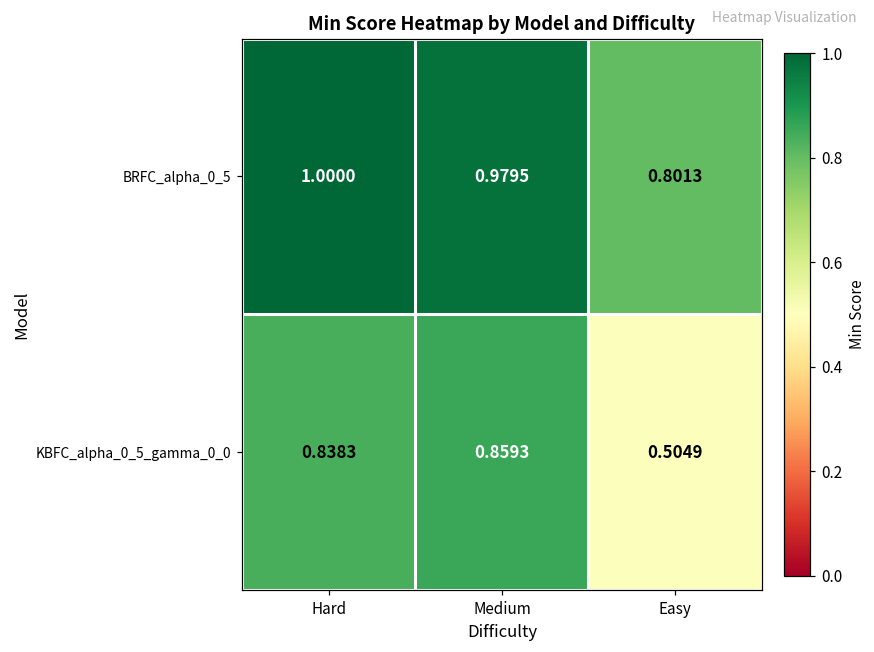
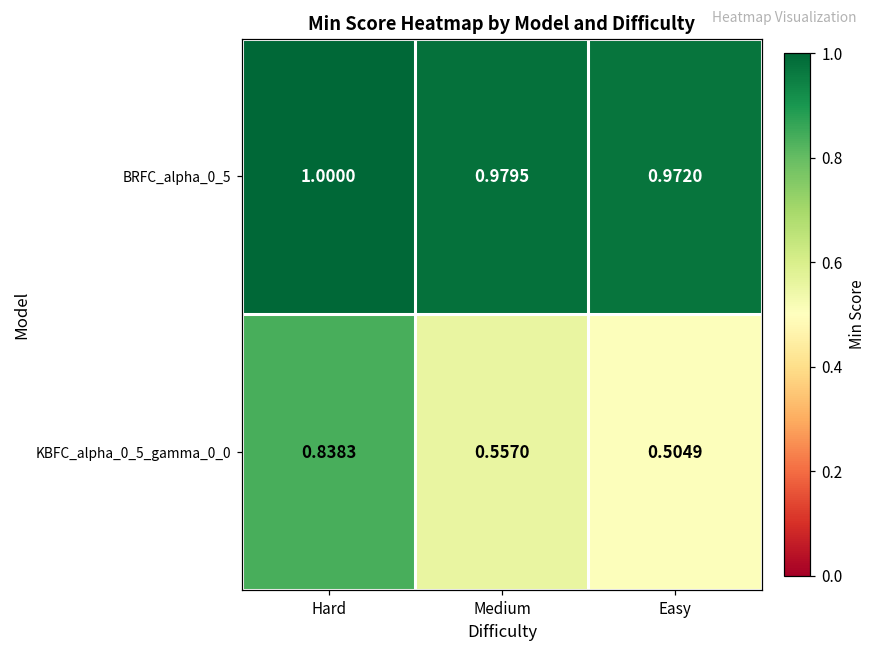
  {
    "BRFC_alpha_0_5": {
      "Hard": 1.0000,
      "Medium": 0.9795,
-     "Easy": 0.8013
+     "Easy": 0.9720
    },
    "KBFC_alpha_0_5_gamma_0_0": {
      "Hard": 0.8383,
-     "Medium": 0.8593,
+     "Medium": 0.5570,
      "Easy": 0.5049
    }
  }
